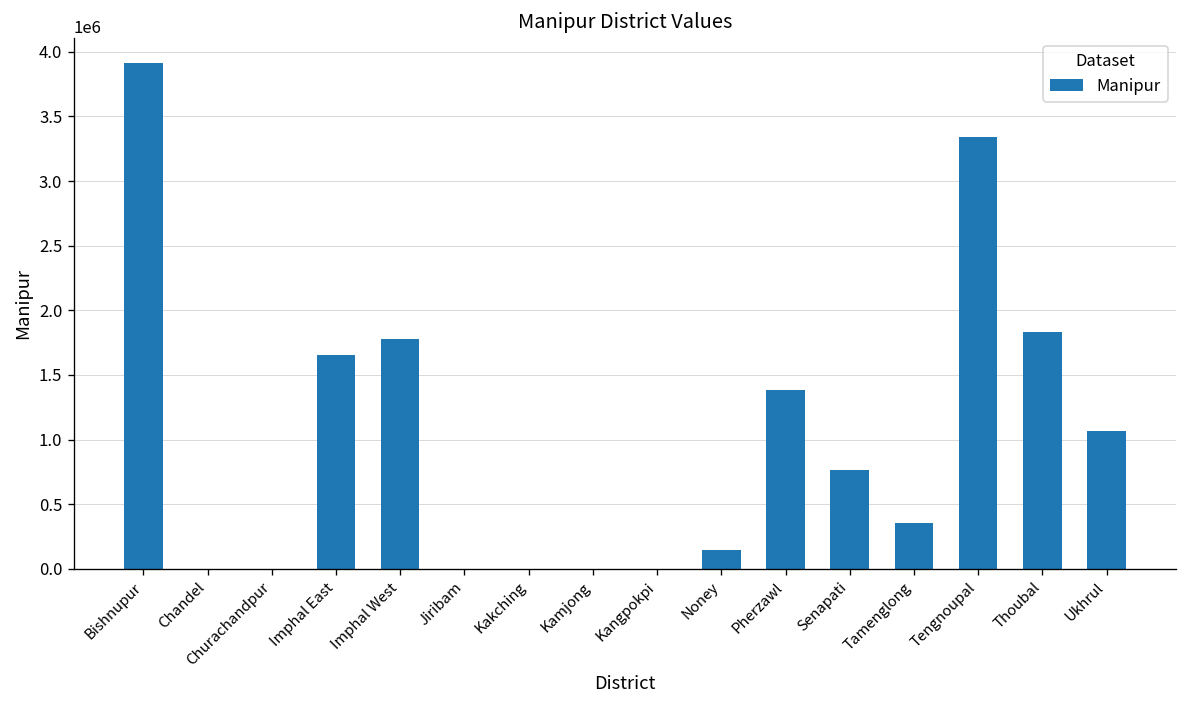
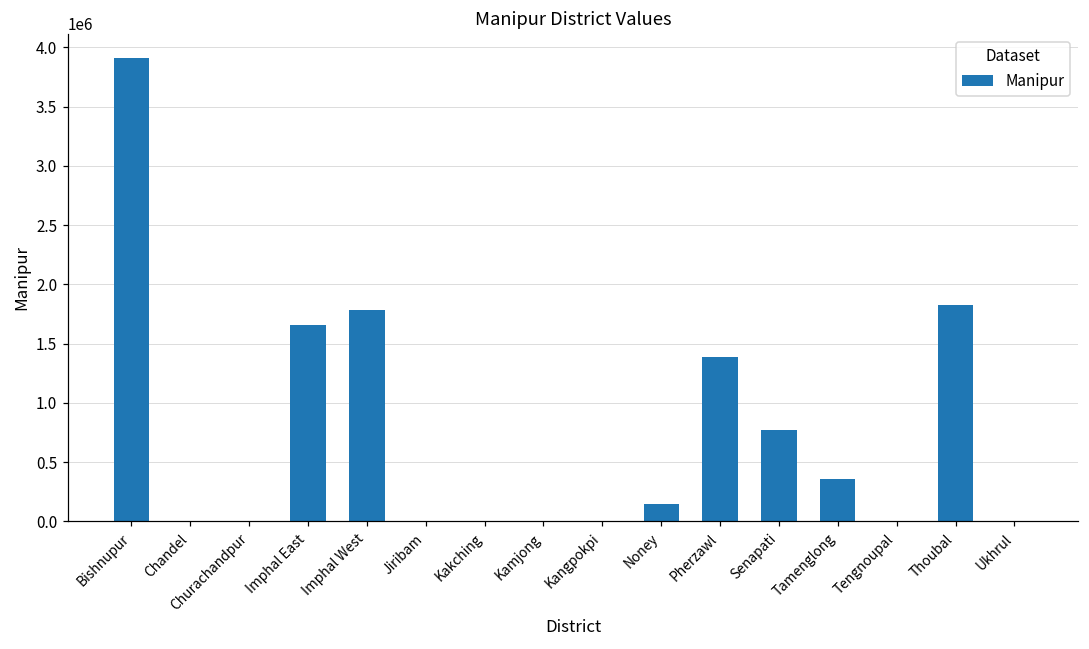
  {
    "Bishnupur": 3910000,
    "Chandel": 0,
    "Churachandpur": 0,
    "Imphal East": 1660000,
    "Imphal West": 1780000,
    "Jiribam": 0,
    "Kakching": 0,
    "Kamjong": 0,
    "Kangpokpi": 0,
    "Noney": 150000,
    "Pherzawl": 1390000,
    "Senapati": 770000,
    "Tamenglong": 350000,
-   "Tengnoupal": 3340000,
+   "Tengnoupal": 0,
    "Thoubal": 1830000,
-   "Ukhrul": 1070000
+   "Ukhrul": 0
  }
